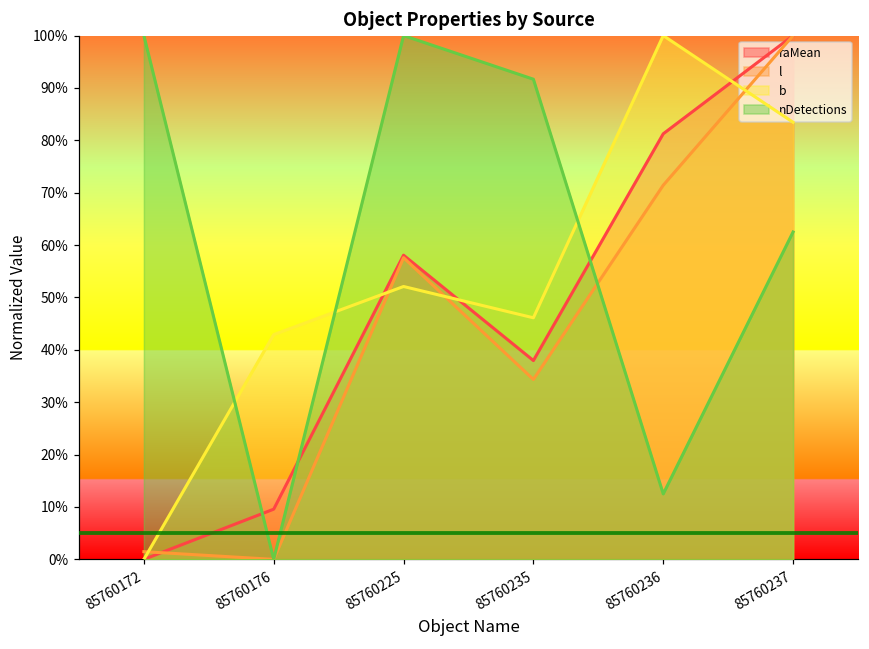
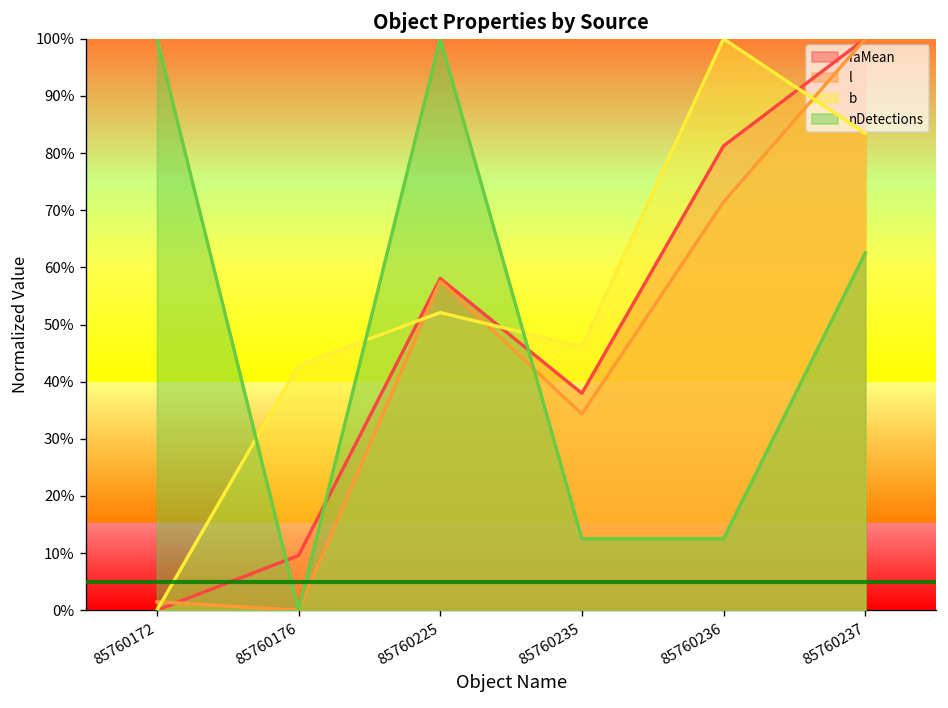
  {
    "nDetections": {
      "85760172": "100%",
      "85760225": "100%",
-     "85760235": "92%",
+     "85760235": "13%",
      "85760236": "13%",
      "85760237": "63%"
    }
  }
